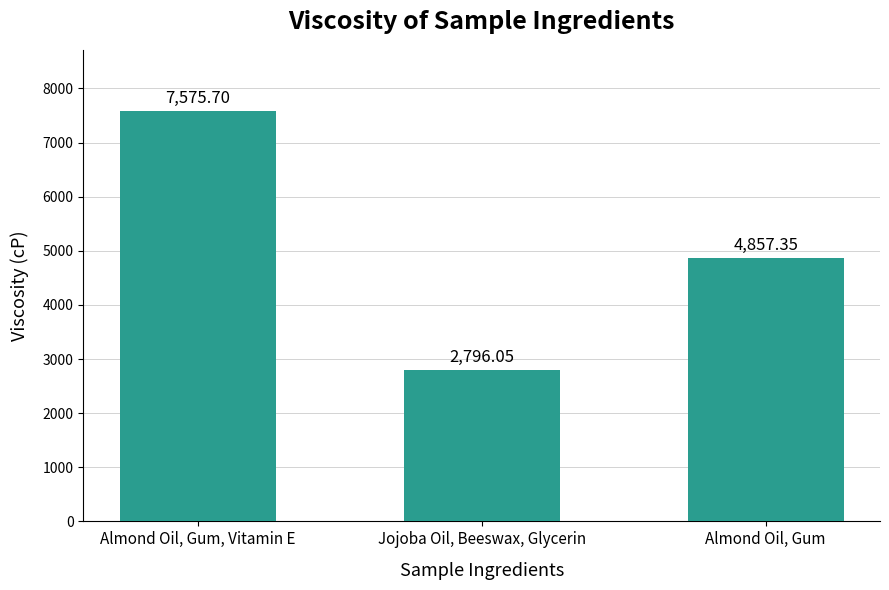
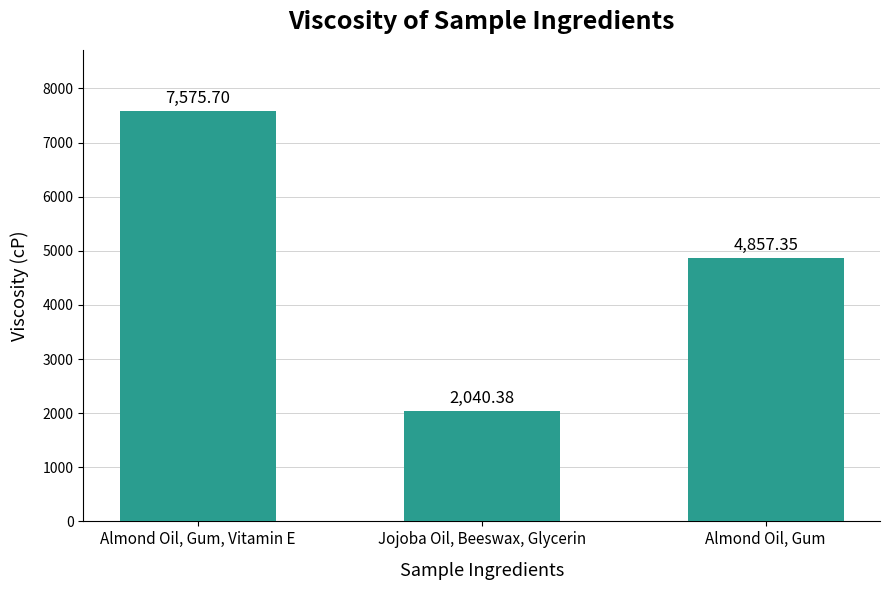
  {
    "Almond Oil, Gum, Vitamin E": "7,575.70",
-   "Jojoba Oil, Beeswax, Glycerin": "2,796.05",
+   "Jojoba Oil, Beeswax, Glycerin": "2,040.38",
    "Almond Oil, Gum": "4,857.35"
  }
